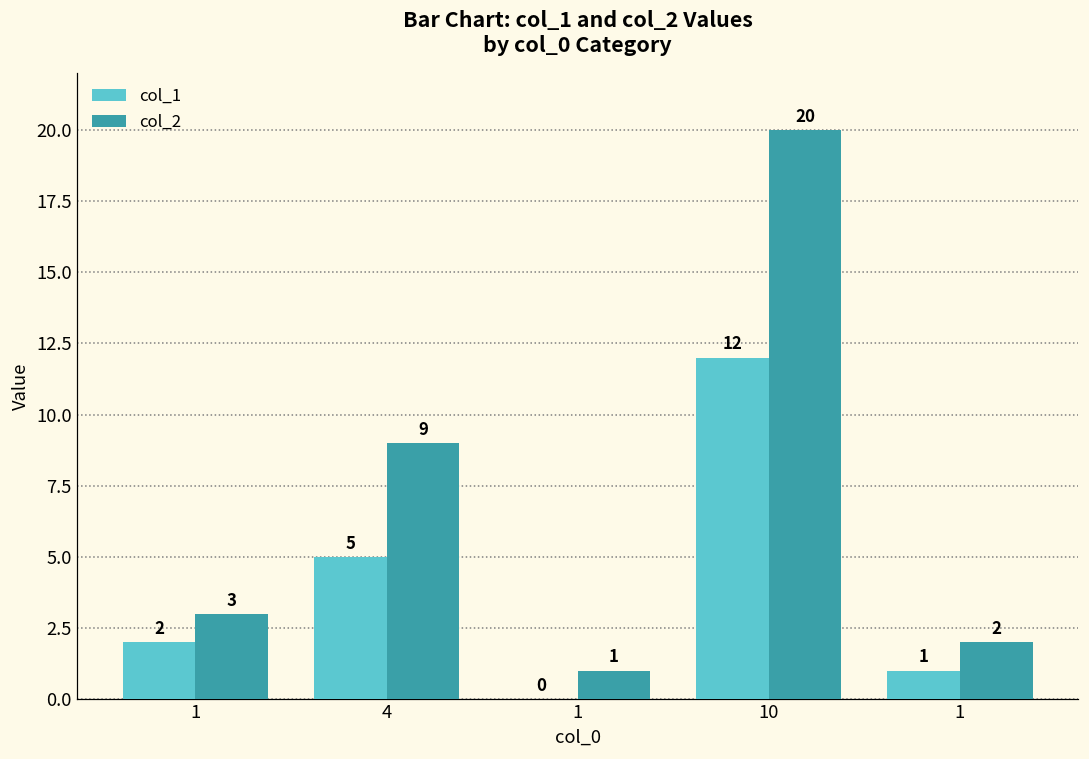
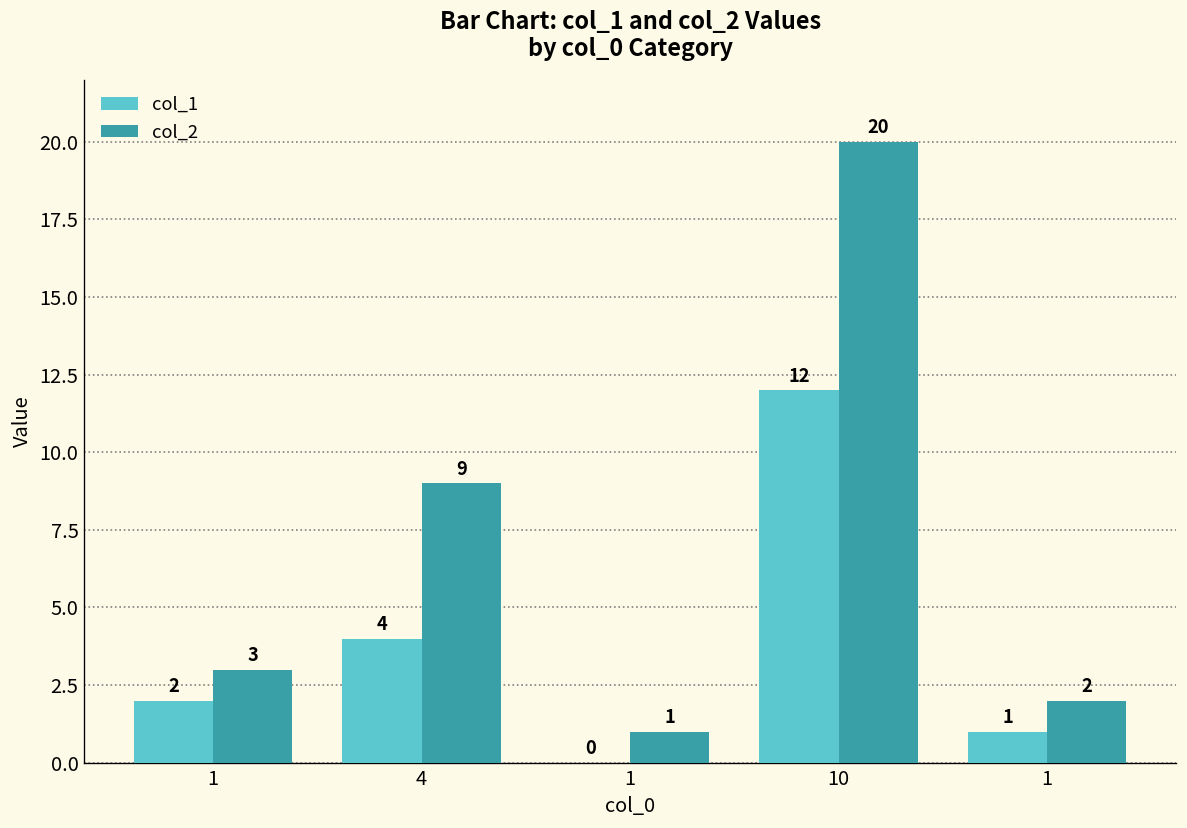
  {
    "col_1": {
-     "4": 5,
+     "4": 4,
      "10": 12
    },
    "col_2": {
      "4": 9,
      "10": 20
    }
  }
